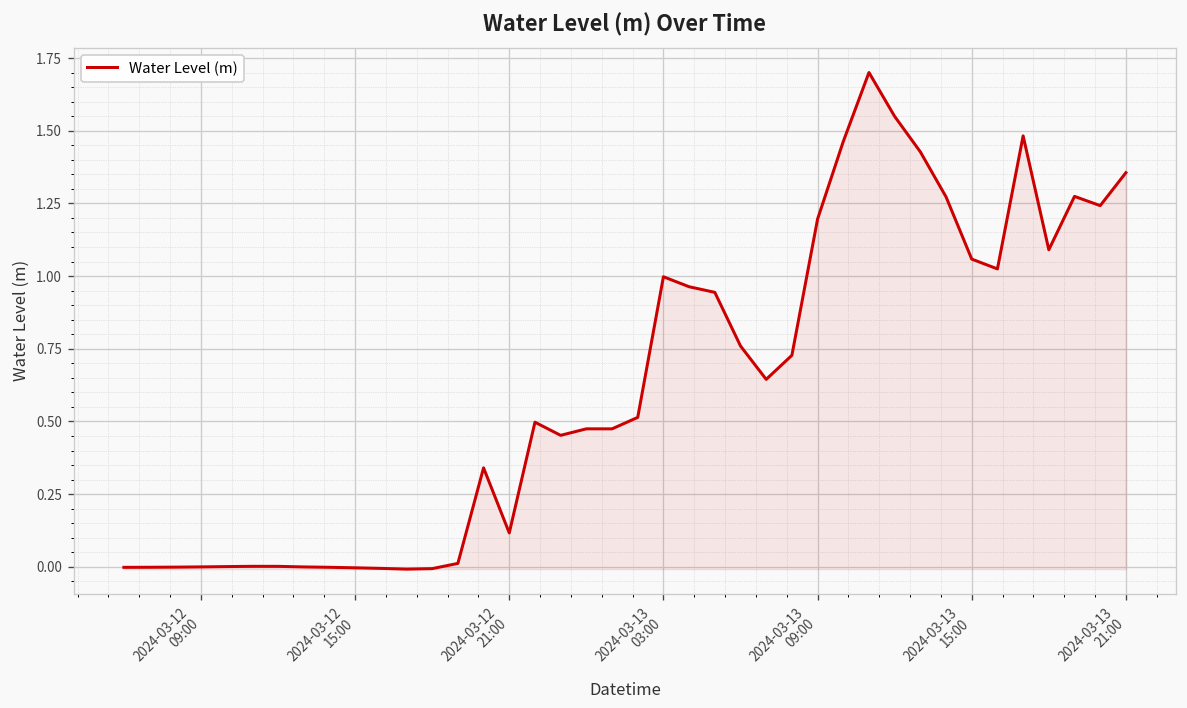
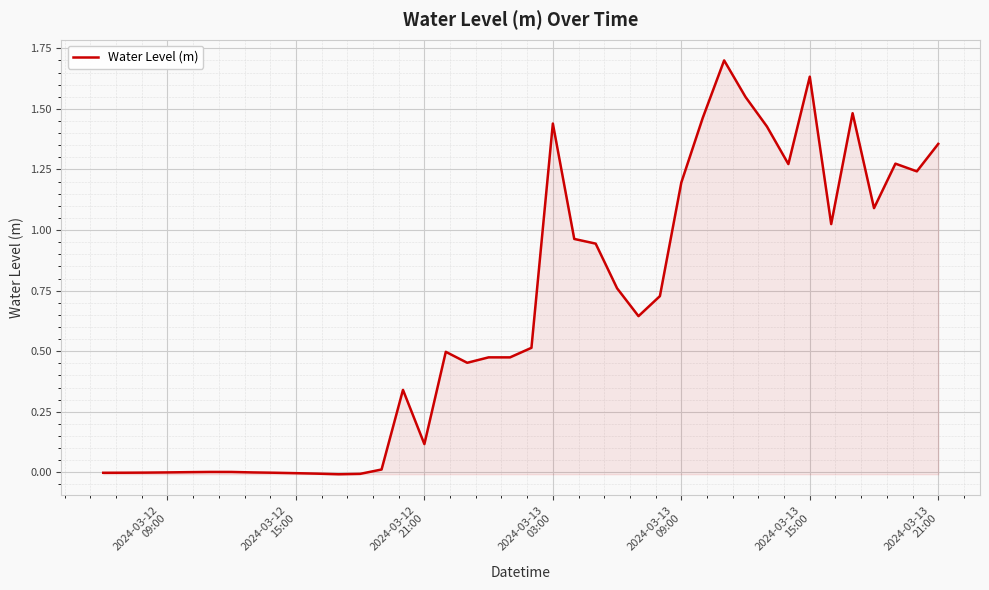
  {
    "2024-03-12 09:00": 0.00,
    "2024-03-12 15:00": 0.00,
    "2024-03-12 21:00": 0.12,
-   "2024-03-13 03:00": 1.00,
+   "2024-03-13 03:00": 1.44,
    "2024-03-13 09:00": 1.20,
-   "2024-03-13 15:00": 1.06,
+   "2024-03-13 15:00": 1.63,
    "2024-03-13 21:00": 1.36
  }
